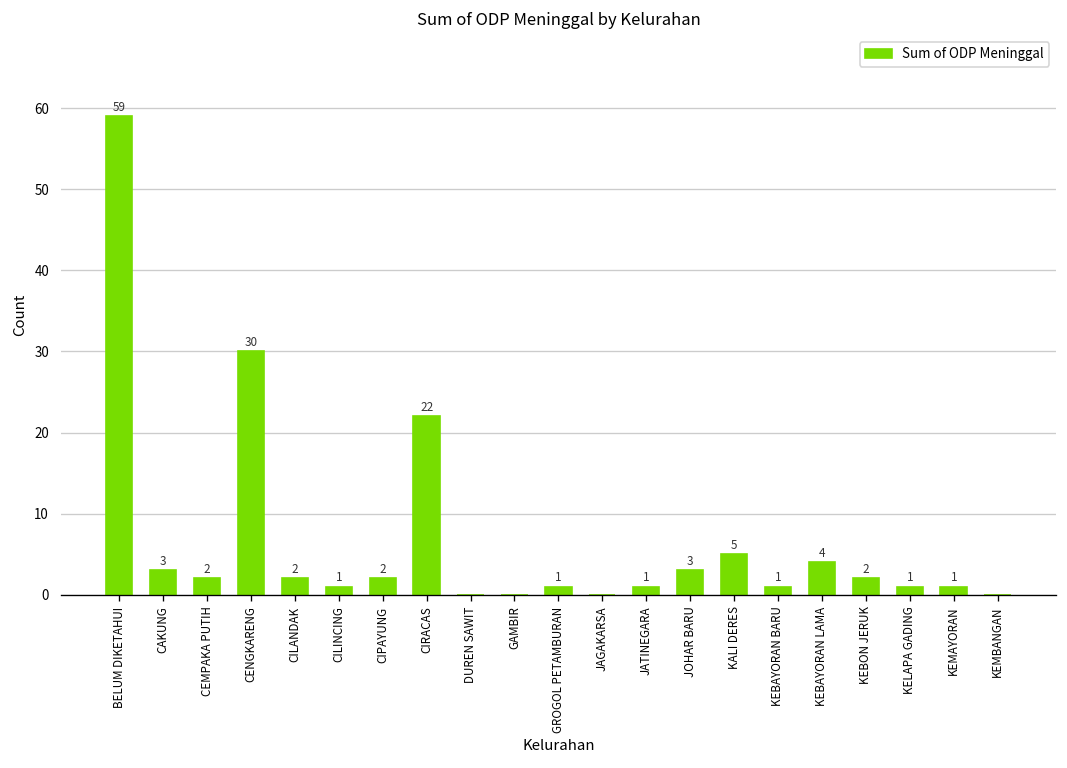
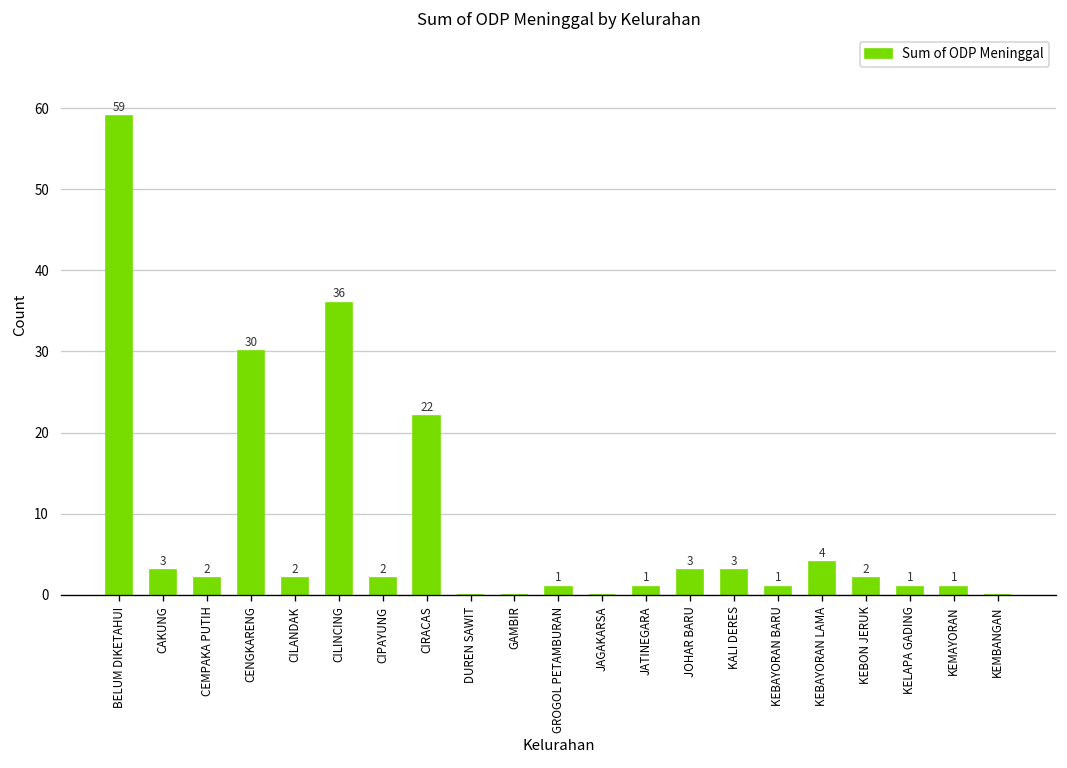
  {
    "BELUM DIKETAHUI": 59,
    "CAKUNG": 3,
    "CEMPAKA PUTIH": 2,
    "CENGKARENG": 30,
    "CILANDAK": 2,
-   "CILINCING": 1,
+   "CILINCING": 36,
    "CIPAYUNG": 2,
    "CIRACAS": 22,
    "GROGOL PETAMBURAN": 1,
    "JATINEGARA": 1,
    "JOHAR BARU": 3,
-   "KALI DERES": 5,
+   "KALI DERES": 3,
    "KEBAYORAN BARU": 1,
    "KEBAYORAN LAMA": 4,
    "KEBON JERUK": 2,
    "KELAPA GADING": 1,
    "KEMAYORAN": 1
  }
